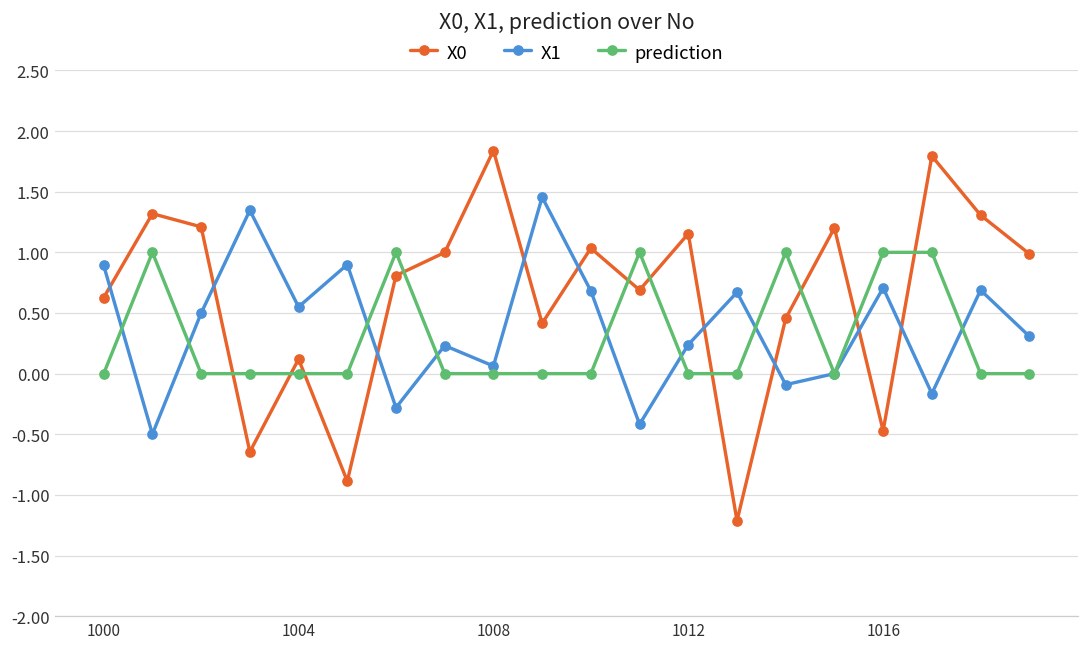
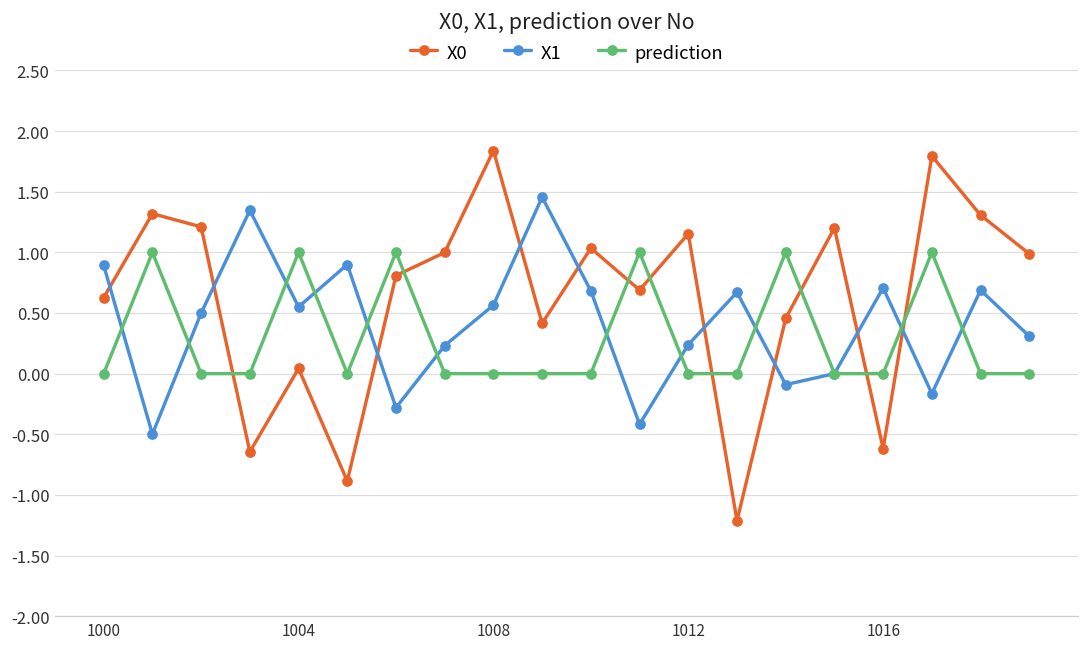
  {
    "X0": {
      "1000": 0.63,
-     "1004": 0.12,
+     "1004": 0.04,
      "1008": 1.84,
      "1012": 1.15,
-     "1016": -0.47
+     "1016": -0.62
    },
    "X1": {
      "1000": 0.89,
      "1004": 0.55,
-     "1008": 0.06,
+     "1008": 0.56,
      "1012": 0.24,
      "1016": 0.71
    },
    "prediction": {
      "1000": 0,
-     "1004": 0,
+     "1004": 1,
      "1008": 0,
      "1012": 0,
-     "1016": 1
+     "1016": 0
    }
  }
